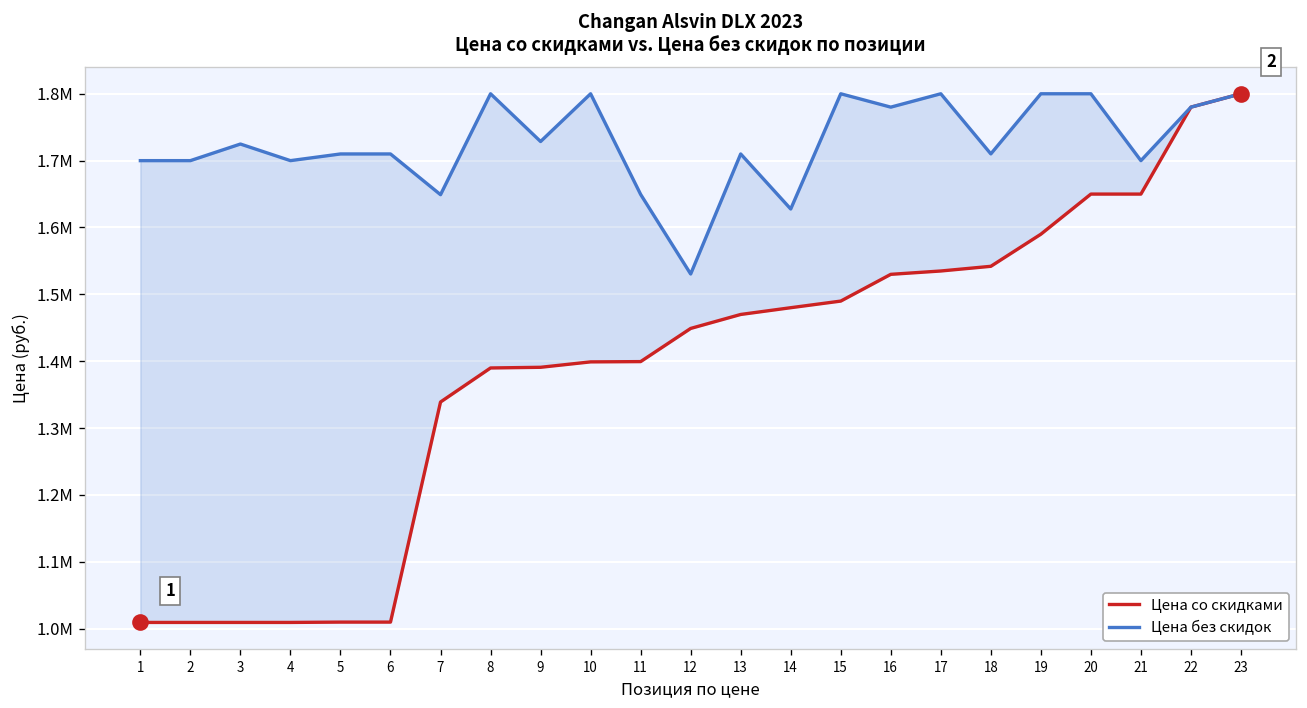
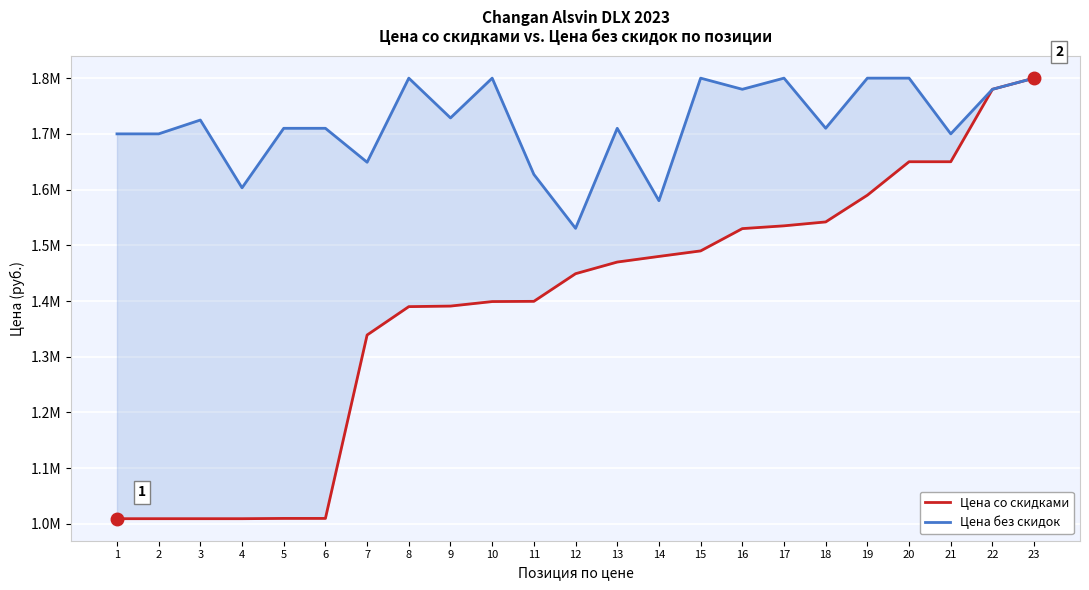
  {
    "Цена без скидок": {
      "1": "1.70М",
      "2": "1.70М",
      "3": "1.72М",
-     "4": "1.70М",
+     "4": "1.60М",
      "5": "1.71М",
      "6": "1.71М",
      "7": "1.65М",
      "8": "1.80М",
      "9": "1.73М",
      "10": "1.80М",
-     "11": "1.65М",
+     "11": "1.63М",
      "12": "1.53М",
      "13": "1.71М",
-     "14": "1.63М",
+     "14": "1.58М",
      "15": "1.80М",
      "16": "1.78М",
      "17": "1.80М",
      "18": "1.71М",
      "19": "1.80М",
      "20": "1.80М",
      "21": "1.70М"
    }
  }
